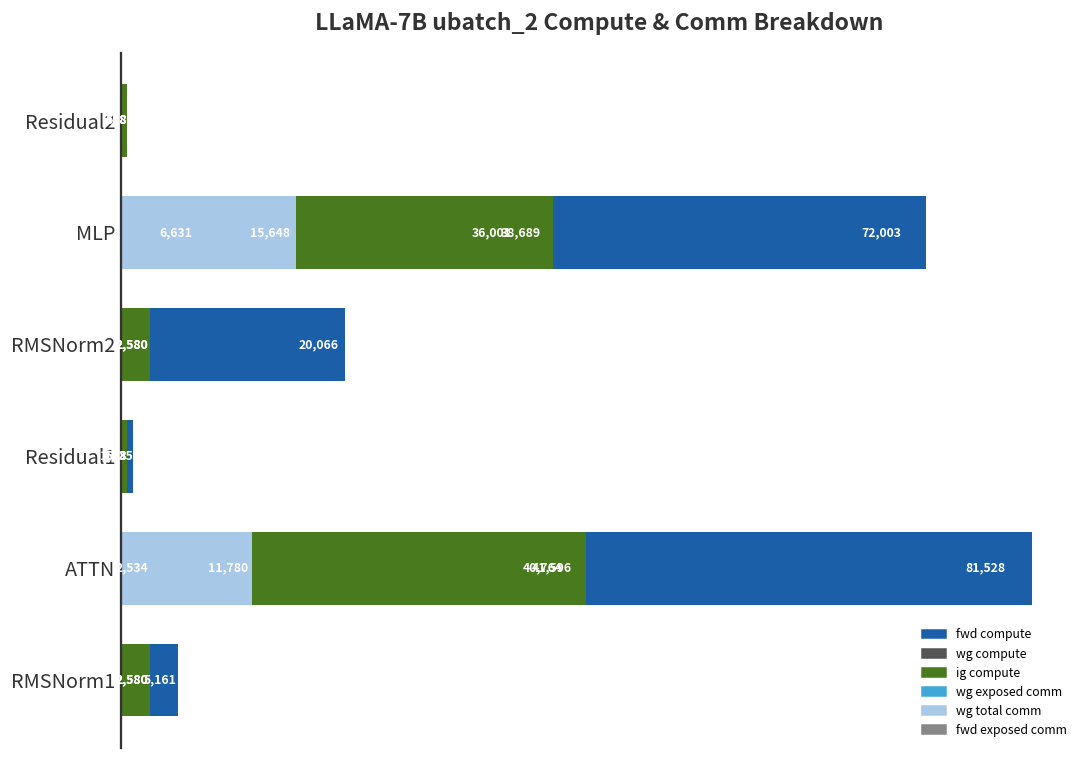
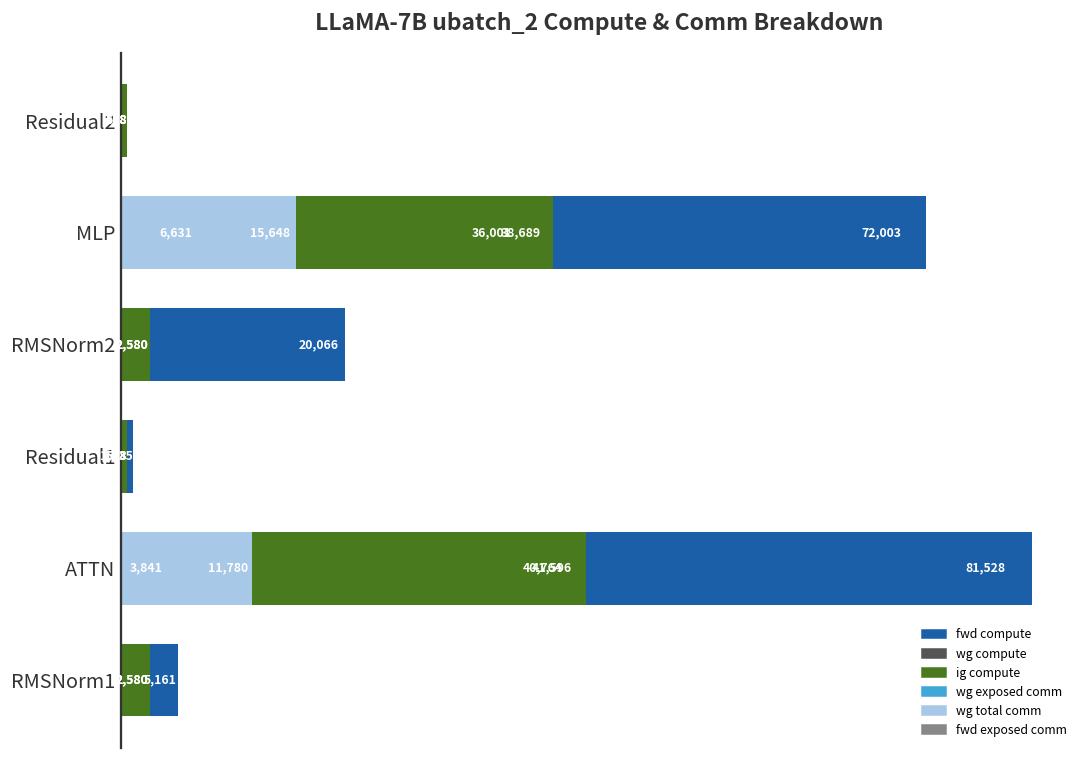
  {
    "fwd compute": {
      "MLP": "72,003",
      "RMSNorm2": "20,066",
      "ATTN": "81,528",
      "RMSNorm1": "5,161"
    },
    "wg exposed comm": {
-     "ATTN": "2,534"
+     "ATTN": "3,841"
    }
  }
